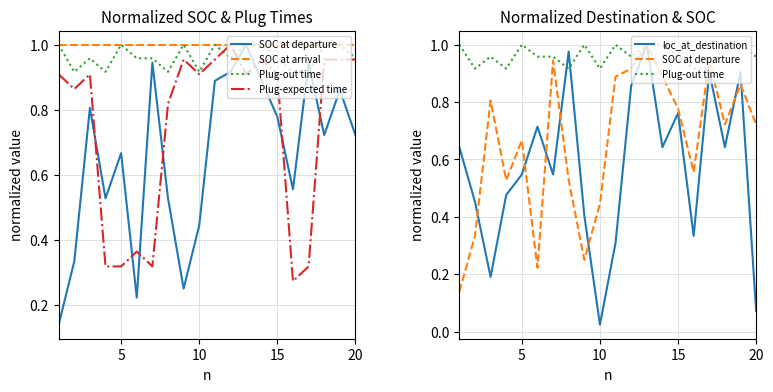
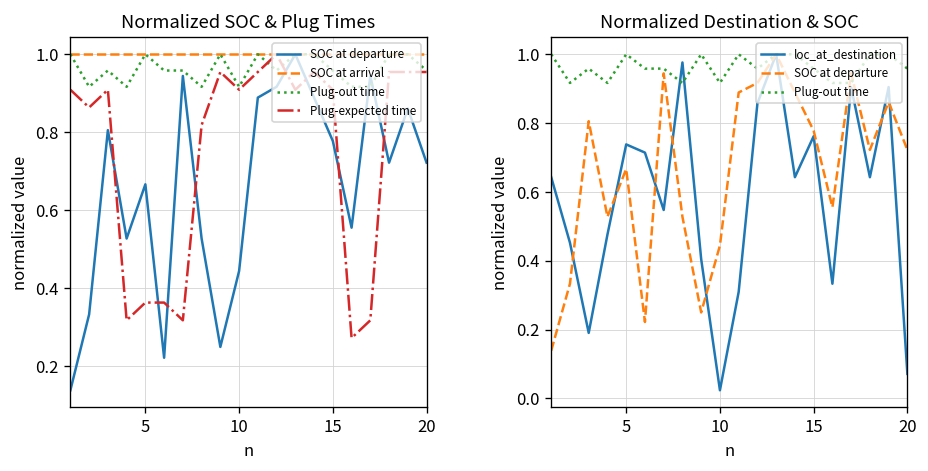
  {
    "Normalized SOC & Plug Times": {
      "SOC at arrival": {
        "10": 1.00,
        "20": 1.00
      },
      "Plug-expected time": {
-       "5": 0.32
+       "5": 0.36
      }
    },
    "Normalized Destination & SOC": {
      "loc_at_destination": {
-       "5": 0.55,
+       "5": 0.74,
        "10": 0.02,
        "15": 0.76,
        "20": 0.07
      },
      "SOC at departure": {
        "5": 0.67,
        "10": 0.44,
        "15": 0.78,
        "20": 0.72
      },
      "Plug-out time": {
        "5": 1.00,
        "10": 0.92,
        "20": 0.96
      }
    }
  }
